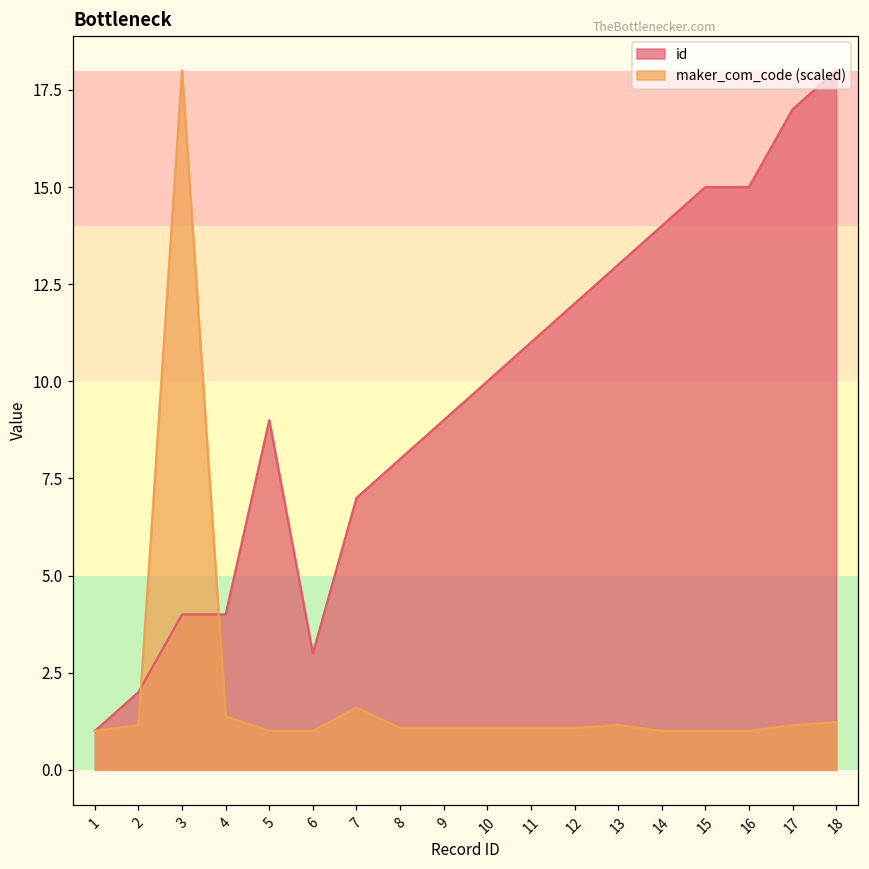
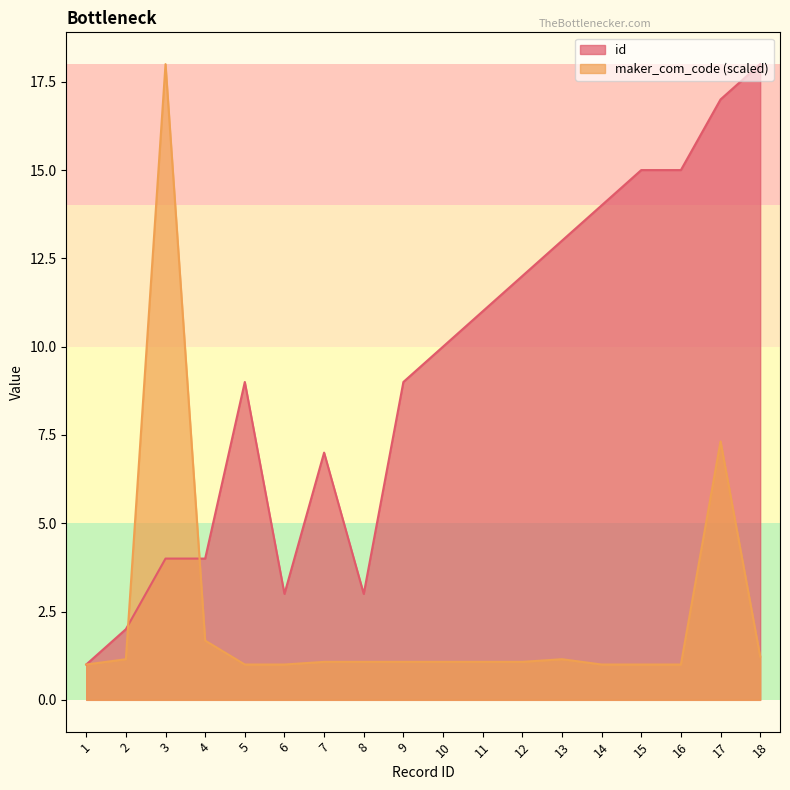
  {
    "id": {
      "2": 2,
      "3": 4,
      "4": 4,
      "5": 9,
      "6": 3,
      "7": 7,
-     "8": 8,
+     "8": 3,
      "9": 9,
      "10": 10,
      "11": 11,
      "12": 12,
      "13": 13,
      "14": 14,
      "15": 15,
      "16": 15,
      "17": 17
    },
    "maker_com_code (scaled)": {
      "2": 1.2,
      "3": 18.0,
-     "4": 1.4,
+     "4": 1.7,
      "5": 1.0,
      "6": 1.0,
-     "7": 1.6,
+     "7": 1.1,
      "8": 1.1,
      "9": 1.1,
      "10": 1.1,
      "11": 1.1,
      "12": 1.1,
      "13": 1.2,
      "14": 1.0,
      "15": 1.0,
      "16": 1.0,
-     "17": 1.2,
+     "17": 7.3,
      "18": 1.2
    }
  }
